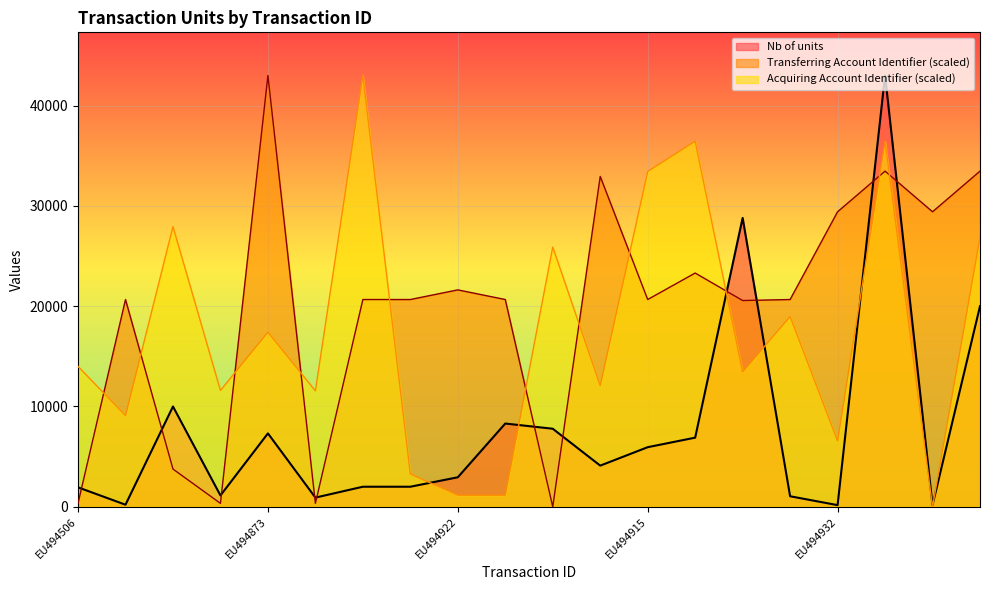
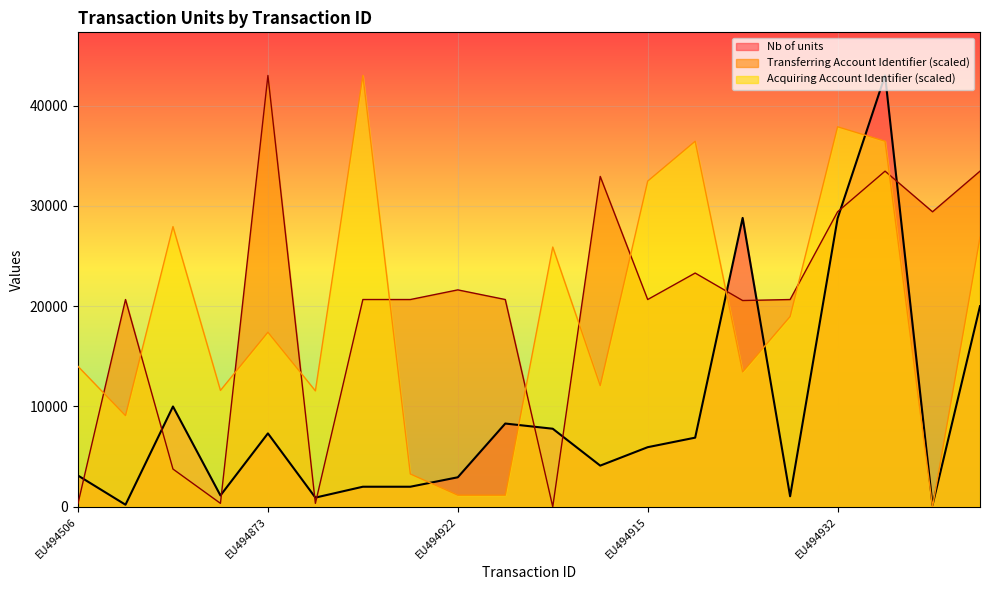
  {
    "Nb of units": {
-     "EU494506": 1900,
+     "EU494506": 3100,
      "EU494873": 7300,
      "EU494922": 2900,
      "EU494915": 5900,
-     "EU494932": 200
+     "EU494932": 28700
    },
    "Transferring Account Identifier (scaled)": {
      "EU494506": 300,
      "EU494873": 43000,
      "EU494922": 21600,
      "EU494915": 20700,
      "EU494932": 29400
    },
    "Acquiring Account Identifier (scaled)": {
      "EU494506": 14000,
      "EU494873": 17400,
      "EU494922": 1200,
-     "EU494915": 33400,
-     "EU494932": 6600
+     "EU494915": 32500,
+     "EU494932": 37900
    }
  }
